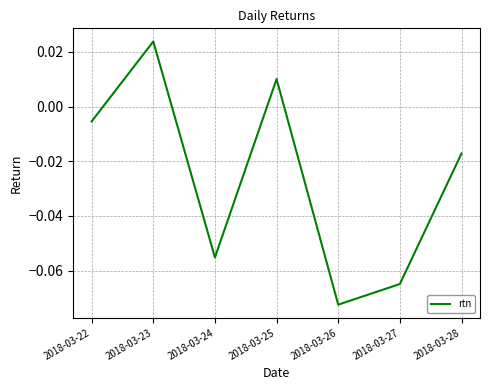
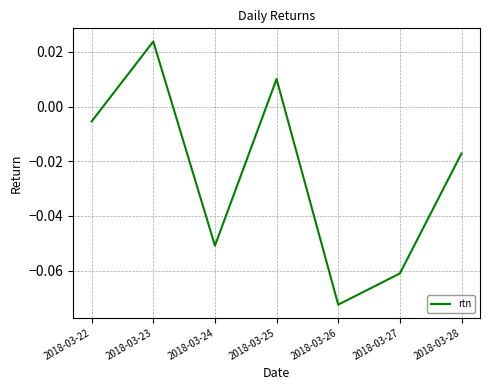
  {
    "2018-03-22": -0.005,
    "2018-03-23": 0.024,
-   "2018-03-24": -0.055,
+   "2018-03-24": -0.051,
    "2018-03-25": 0.010,
    "2018-03-26": -0.072,
-   "2018-03-27": -0.065,
+   "2018-03-27": -0.061,
    "2018-03-28": -0.017
  }
